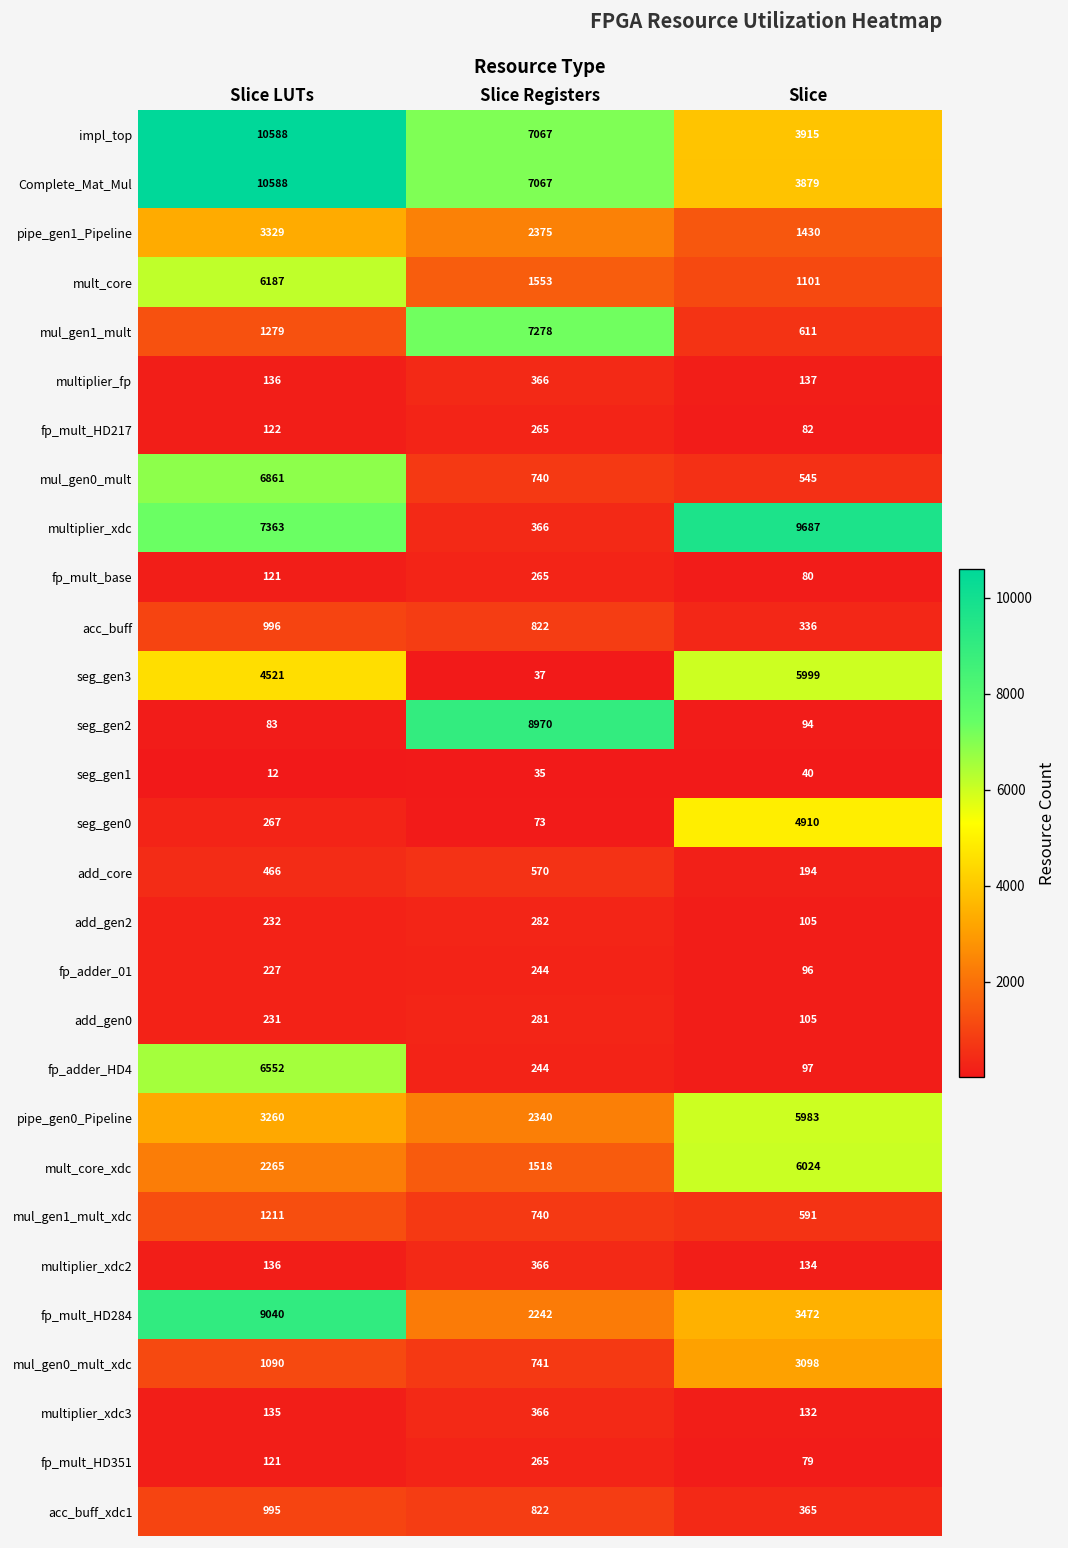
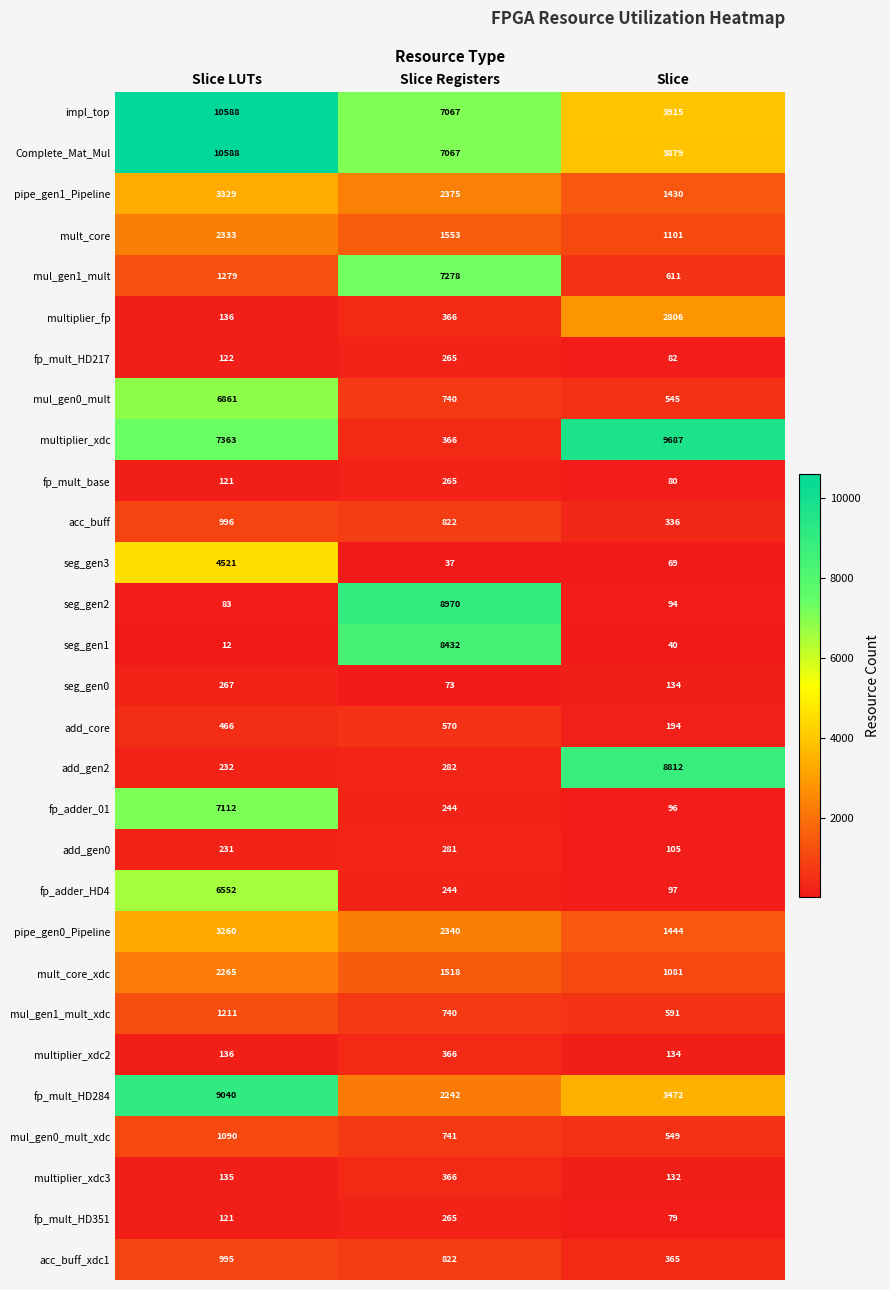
  {
    "impl_top": {
      "Slice LUTs": 10588,
      "Slice Registers": 7067,
      "Slice": 3915
    },
    "Complete_Mat_Mul": {
      "Slice LUTs": 10588,
      "Slice Registers": 7067,
      "Slice": 3879
    },
    "pipe_gen1_Pipeline": {
      "Slice LUTs": 3329,
      "Slice Registers": 2375,
      "Slice": 1430
    },
    "mult_core": {
-     "Slice LUTs": 6187,
+     "Slice LUTs": 2333,
      "Slice Registers": 1553,
      "Slice": 1101
    },
    "mul_gen1_mult": {
      "Slice LUTs": 1279,
      "Slice Registers": 7278,
      "Slice": 611
    },
    "multiplier_fp": {
      "Slice LUTs": 136,
      "Slice Registers": 366,
-     "Slice": 137
+     "Slice": 2806
    },
    "fp_mult_HD217": {
      "Slice LUTs": 122,
      "Slice Registers": 265,
      "Slice": 82
    },
    "mul_gen0_mult": {
      "Slice LUTs": 6861,
      "Slice Registers": 740,
      "Slice": 545
    },
    "multiplier_xdc": {
      "Slice LUTs": 7363,
      "Slice Registers": 366,
      "Slice": 9687
    },
    "fp_mult_base": {
      "Slice LUTs": 121,
      "Slice Registers": 265,
      "Slice": 80
    },
    "acc_buff": {
      "Slice LUTs": 996,
      "Slice Registers": 822,
      "Slice": 336
    },
    "seg_gen3": {
      "Slice LUTs": 4521,
      "Slice Registers": 37,
-     "Slice": 5999
+     "Slice": 69
    },
    "seg_gen2": {
      "Slice LUTs": 83,
      "Slice Registers": 8970,
      "Slice": 94
    },
    "seg_gen1": {
      "Slice LUTs": 12,
-     "Slice Registers": 35,
+     "Slice Registers": 8432,
      "Slice": 40
    },
    "seg_gen0": {
      "Slice LUTs": 267,
      "Slice Registers": 73,
-     "Slice": 4910
+     "Slice": 134
    },
    "add_core": {
      "Slice LUTs": 466,
      "Slice Registers": 570,
      "Slice": 194
    },
    "add_gen2": {
      "Slice LUTs": 232,
      "Slice Registers": 282,
-     "Slice": 105
+     "Slice": 8812
    },
    "fp_adder_01": {
-     "Slice LUTs": 227,
+     "Slice LUTs": 7112,
      "Slice Registers": 244,
      "Slice": 96
    },
    "add_gen0": {
      "Slice LUTs": 231,
      "Slice Registers": 281,
      "Slice": 105
    },
    "fp_adder_HD4": {
      "Slice LUTs": 6552,
      "Slice Registers": 244,
      "Slice": 97
    },
    "pipe_gen0_Pipeline": {
      "Slice LUTs": 3260,
      "Slice Registers": 2340,
-     "Slice": 5983
+     "Slice": 1444
    },
    "mult_core_xdc": {
      "Slice LUTs": 2265,
      "Slice Registers": 1518,
-     "Slice": 6024
+     "Slice": 1081
    },
    "mul_gen1_mult_xdc": {
      "Slice LUTs": 1211,
      "Slice Registers": 740,
      "Slice": 591
    },
    "multiplier_xdc2": {
      "Slice LUTs": 136,
      "Slice Registers": 366,
      "Slice": 134
    },
    "fp_mult_HD284": {
      "Slice LUTs": 9040,
      "Slice Registers": 2242,
      "Slice": 3472
    },
    "mul_gen0_mult_xdc": {
      "Slice LUTs": 1090,
      "Slice Registers": 741,
-     "Slice": 3098
+     "Slice": 549
    },
    "multiplier_xdc3": {
      "Slice LUTs": 135,
      "Slice Registers": 366,
      "Slice": 132
    },
    "fp_mult_HD351": {
      "Slice LUTs": 121,
      "Slice Registers": 265,
      "Slice": 79
    },
    "acc_buff_xdc1": {
      "Slice LUTs": 995,
      "Slice Registers": 822,
      "Slice": 365
    }
  }
